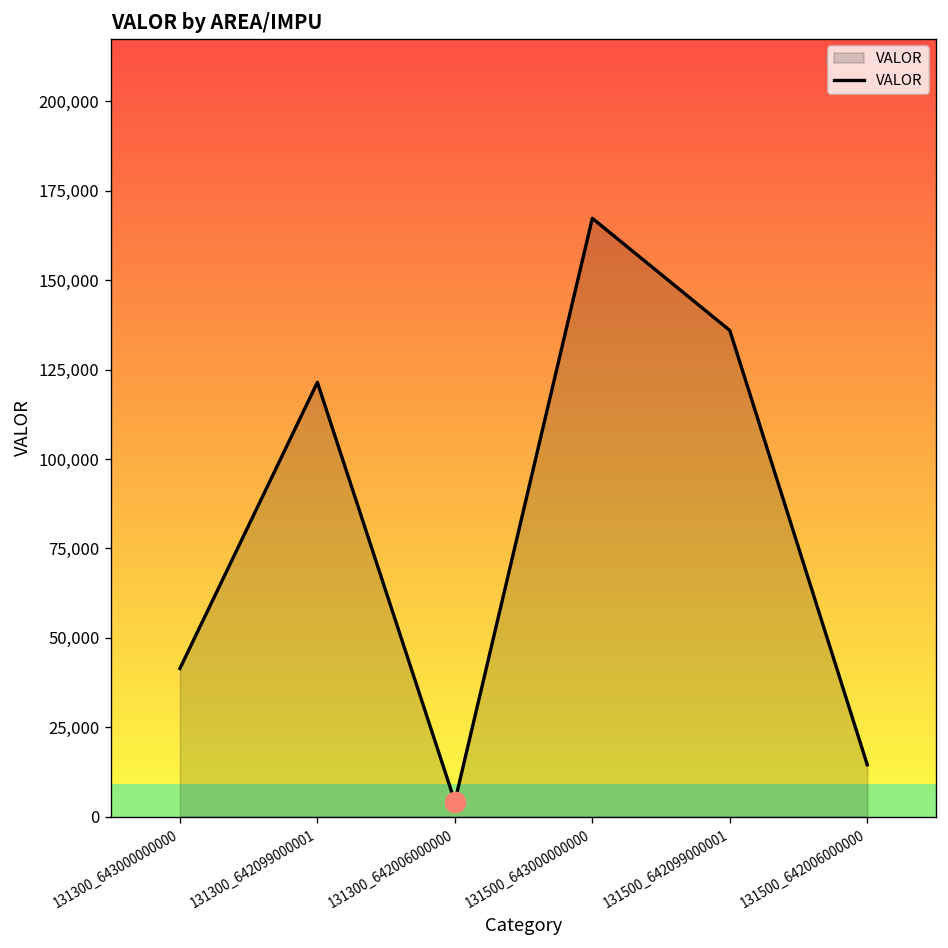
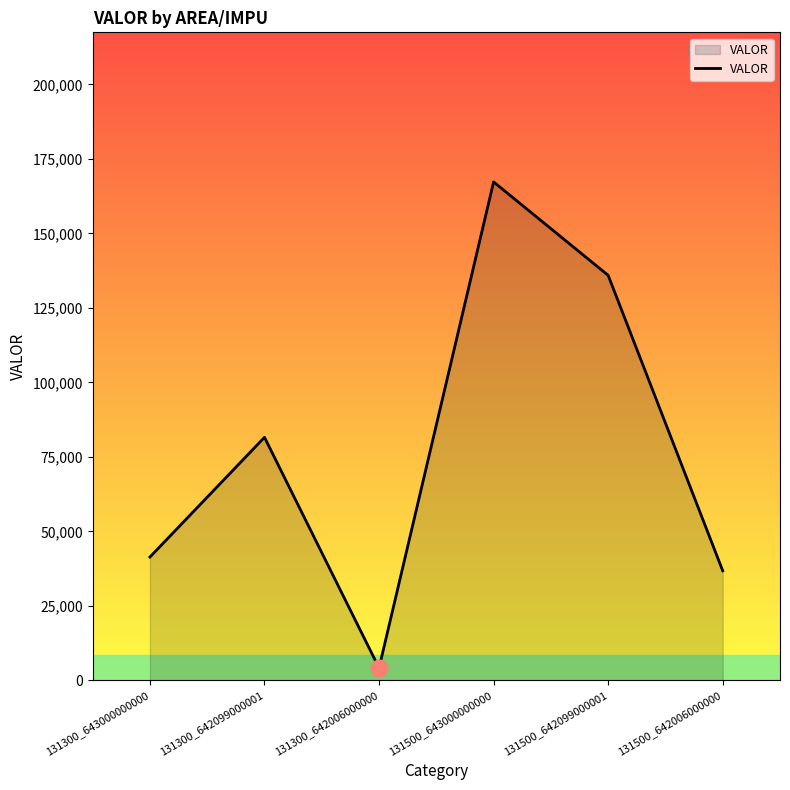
  {
    "VALOR": {
      "131300_643000000000": "41,000",
-     "131300_642099000001": "121,000",
+     "131300_642099000001": "82,000",
      "131500_643000000000": "167,000",
      "131500_642099000001": "136,000",
-     "131500_642006000000": "15,000"
+     "131500_642006000000": "37,000"
    }
  }
